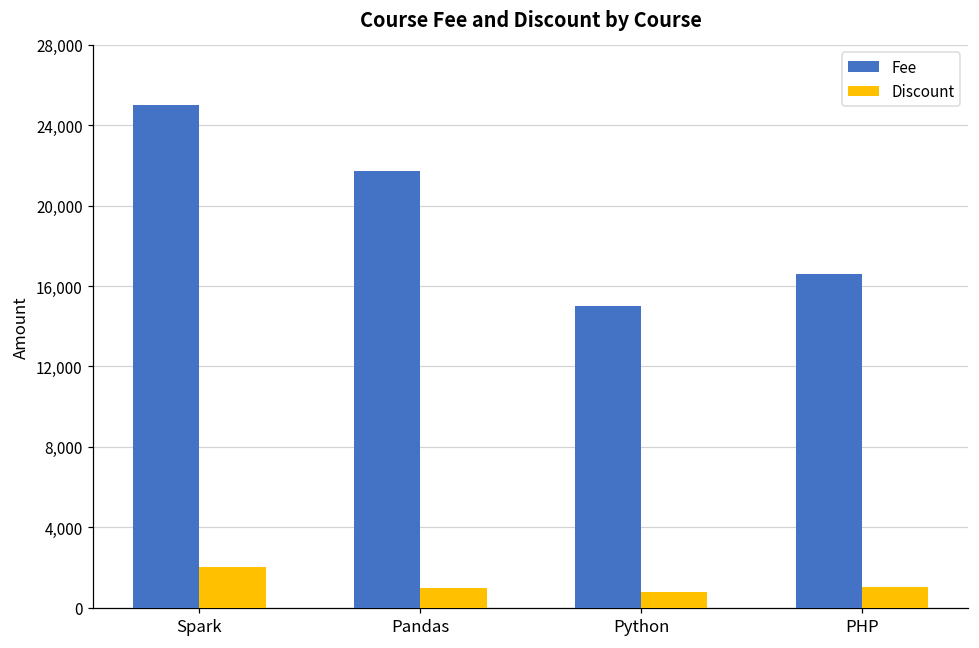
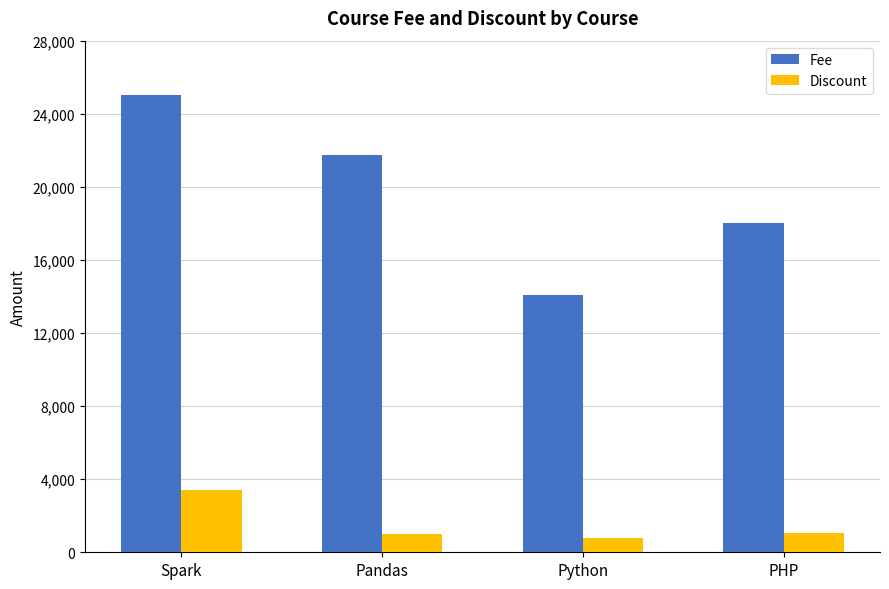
  {
    "Fee": {
      "Spark": "25,000",
      "Pandas": "21,700",
-     "Python": "15,000",
-     "PHP": "16,600"
+     "Python": "14,100",
+     "PHP": "18,000"
    },
    "Discount": {
-     "Spark": "2,000",
+     "Spark": "3,400",
      "Pandas": "1,000",
      "Python": "800",
      "PHP": "1,000"
    }
  }
